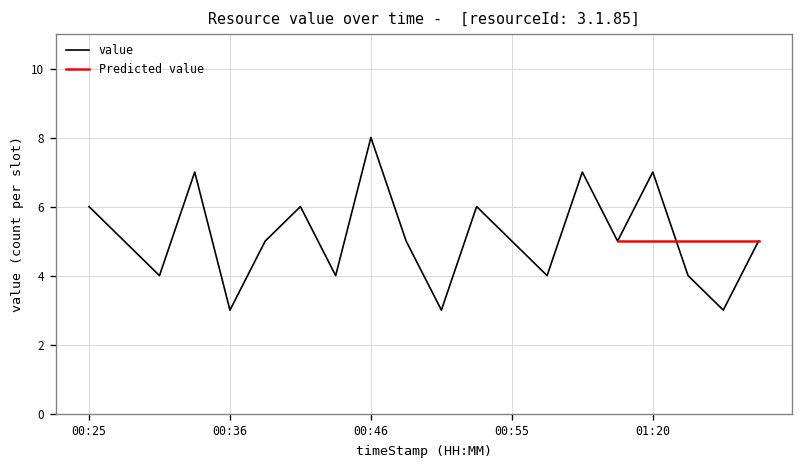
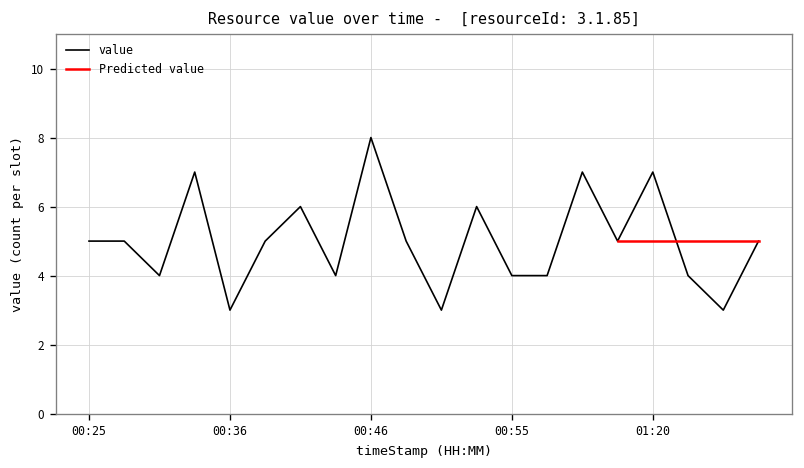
  {
    "value": {
-     "00:25": 6,
+     "00:25": 5,
      "00:36": 3,
      "00:46": 8,
-     "00:55": 5,
+     "00:55": 4,
      "01:20": 7
    },
    "Predicted value": {
      "01:20": 5
    }
  }
